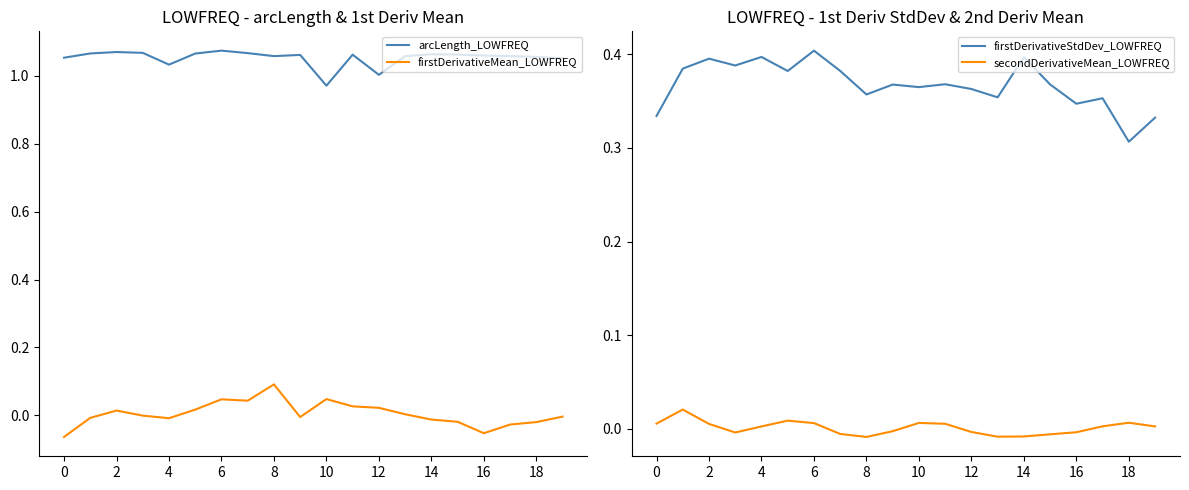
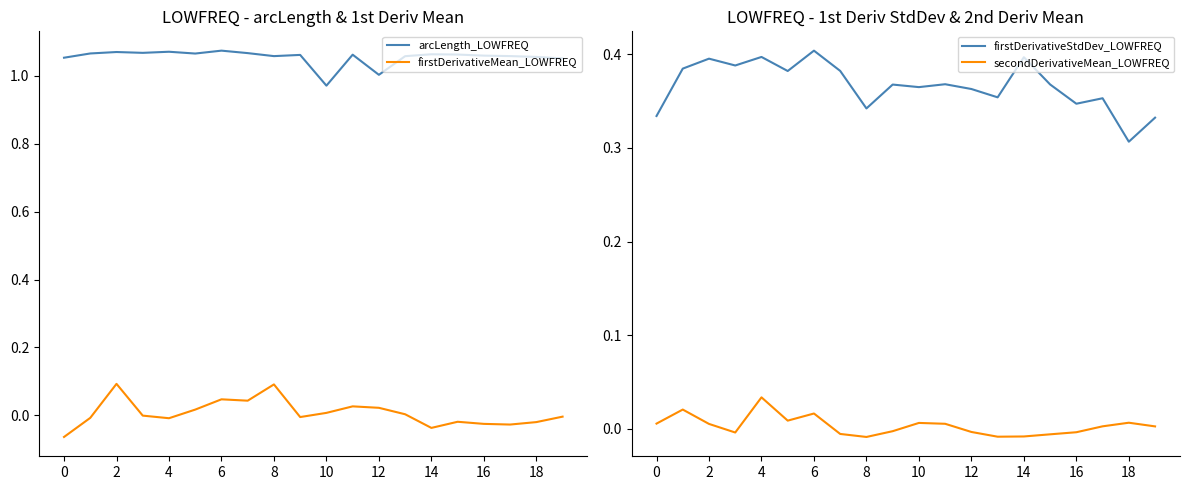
  {
    "LOWFREQ - arcLength & 1st Deriv Mean": {
      "arcLength_LOWFREQ": {
        "0": 1.05,
        "2": 1.07,
-       "4": 1.03,
+       "4": 1.07,
        "6": 1.07,
        "8": 1.06,
        "10": 0.97,
        "12": 1.00
      },
      "firstDerivativeMean_LOWFREQ": {
        "0": -0.06,
-       "2": 0.01,
+       "2": 0.09,
        "4": -0.01,
        "6": 0.05,
        "8": 0.09,
-       "10": 0.05,
+       "10": 0.01,
        "12": 0.02,
-       "14": -0.01,
-       "16": -0.05,
+       "14": -0.04,
+       "16": -0.02,
        "18": -0.02
      }
    },
    "LOWFREQ - 1st Deriv StdDev & 2nd Deriv Mean": {
      "firstDerivativeStdDev_LOWFREQ": {
        "0": 0.33,
        "2": 0.40,
        "4": 0.40,
        "6": 0.40,
-       "8": 0.36,
+       "8": 0.34,
        "10": 0.36,
        "12": 0.36,
        "16": 0.35,
        "18": 0.31
      },
      "secondDerivativeMean_LOWFREQ": {
        "0": 0.01,
        "2": 0.01,
-       "4": 0.00,
-       "6": 0.01,
+       "4": 0.03,
+       "6": 0.02,
        "8": -0.01,
        "10": 0.01,
        "12": 0.00,
        "14": -0.01,
        "16": 0.00,
        "18": 0.01
      }
    }
  }
